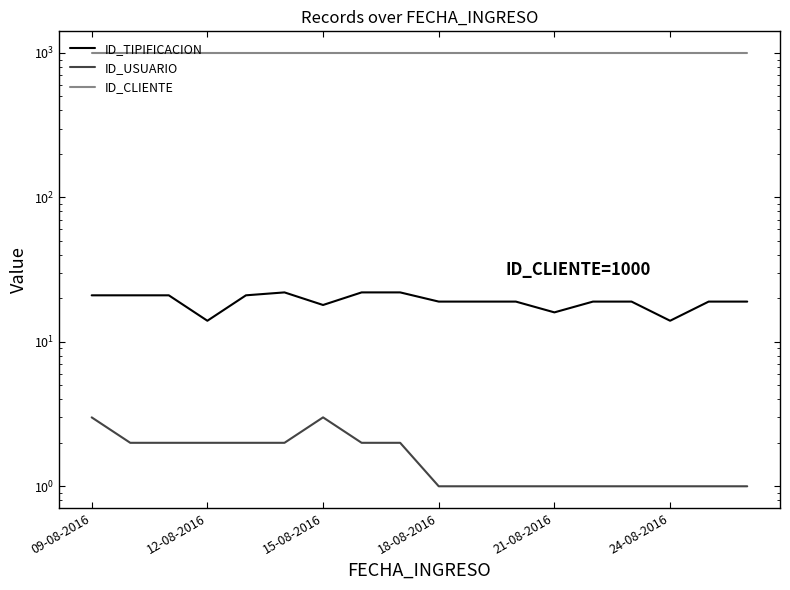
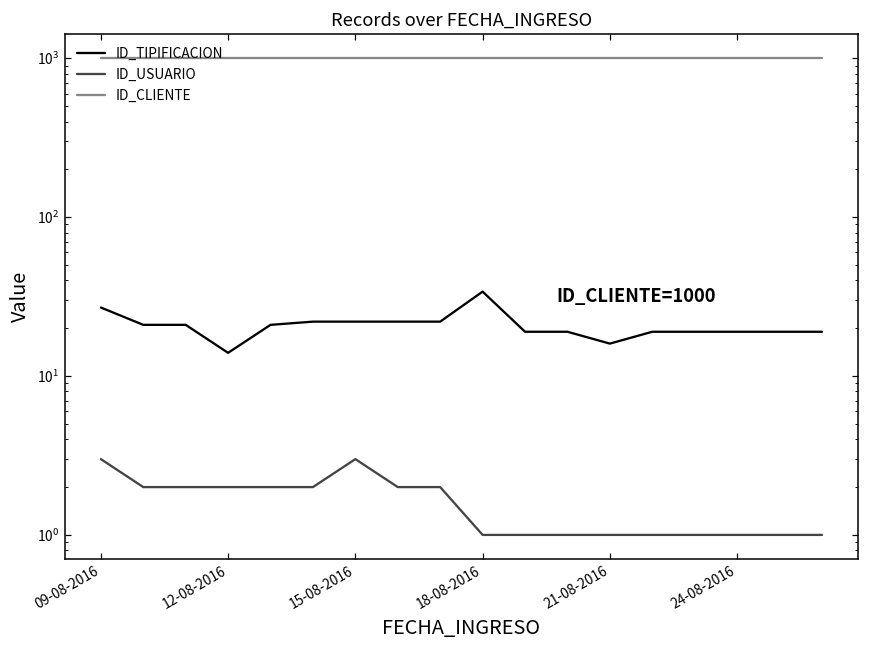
  {
    "ID_TIPIFICACION": {
-     "09-08-2016": 21,
+     "09-08-2016": 27,
      "12-08-2016": 14,
-     "15-08-2016": 18,
-     "18-08-2016": 19,
+     "15-08-2016": 22,
+     "18-08-2016": 34,
      "21-08-2016": 16,
-     "24-08-2016": 14
+     "24-08-2016": 19
    },
    "ID_USUARIO": {
      "09-08-2016": 3,
      "12-08-2016": 2,
      "15-08-2016": 3,
      "18-08-2016": 1,
      "21-08-2016": 1,
      "24-08-2016": 1
    },
    "ID_CLIENTE": {
      "09-08-2016": 1000,
      "12-08-2016": 1000,
      "15-08-2016": 1000,
      "18-08-2016": 1000,
      "21-08-2016": 1000,
      "24-08-2016": 1000
    }
  }
